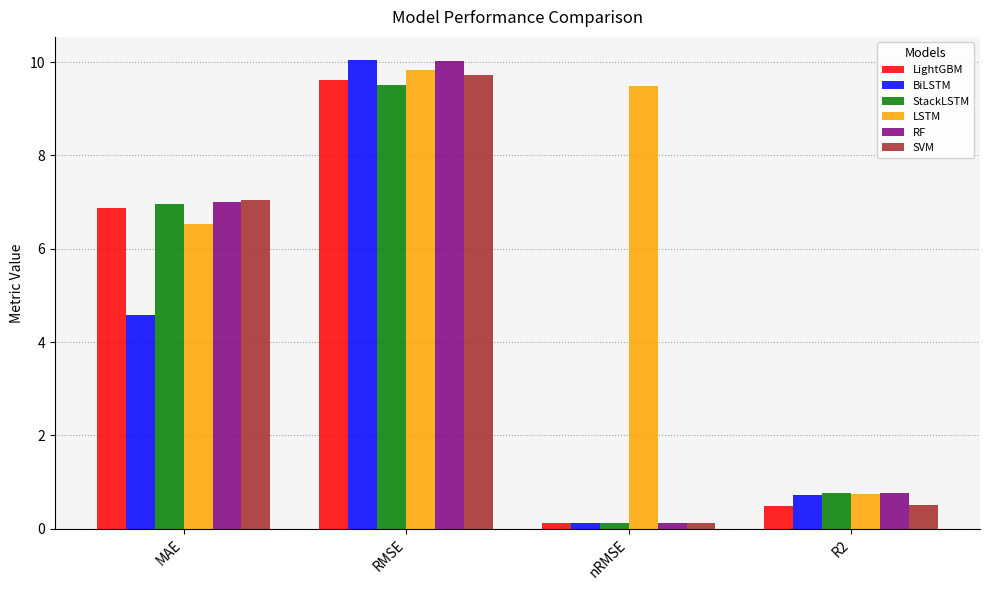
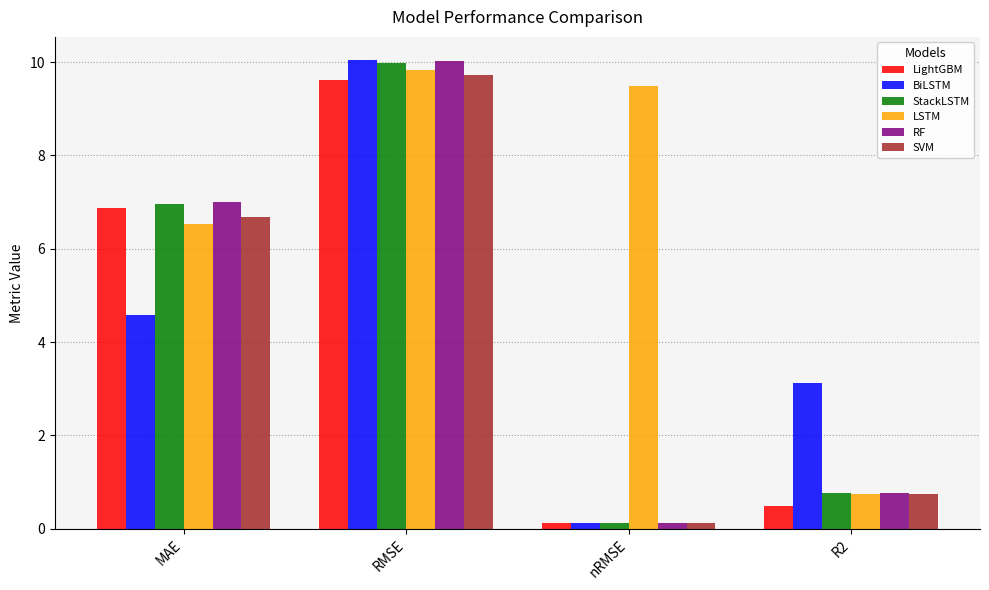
  {
    "LightGBM": {
      "MAE": 6.9,
      "RMSE": 9.6,
      "nRMSE": 0.1,
      "R2": 0.5
    },
    "BiLSTM": {
      "MAE": 4.6,
      "RMSE": 10.0,
      "nRMSE": 0.1,
-     "R2": 0.7
+     "R2": 3.1
    },
    "StackLSTM": {
      "MAE": 7.0,
-     "RMSE": 9.5,
+     "RMSE": 10.0,
      "nRMSE": 0.1,
      "R2": 0.8
    },
    "LSTM": {
      "MAE": 6.5,
      "RMSE": 9.8,
      "nRMSE": 9.5,
      "R2": 0.7
    },
    "RF": {
      "MAE": 7.0,
      "RMSE": 10.0,
      "nRMSE": 0.1,
      "R2": 0.8
    },
    "SVM": {
-     "MAE": 7.0,
+     "MAE": 6.7,
      "RMSE": 9.7,
      "nRMSE": 0.1,
-     "R2": 0.5
+     "R2": 0.7
    }
  }
